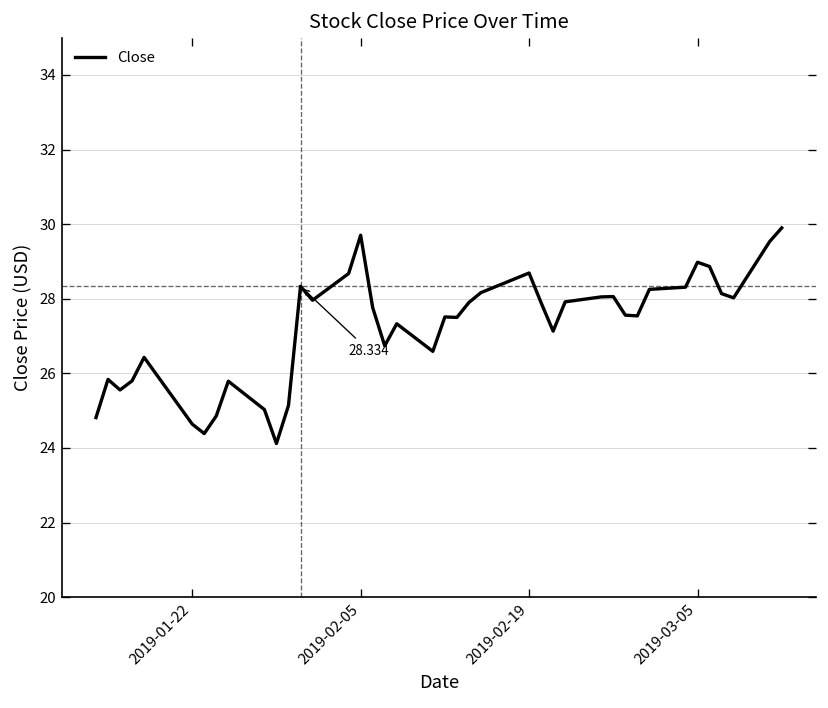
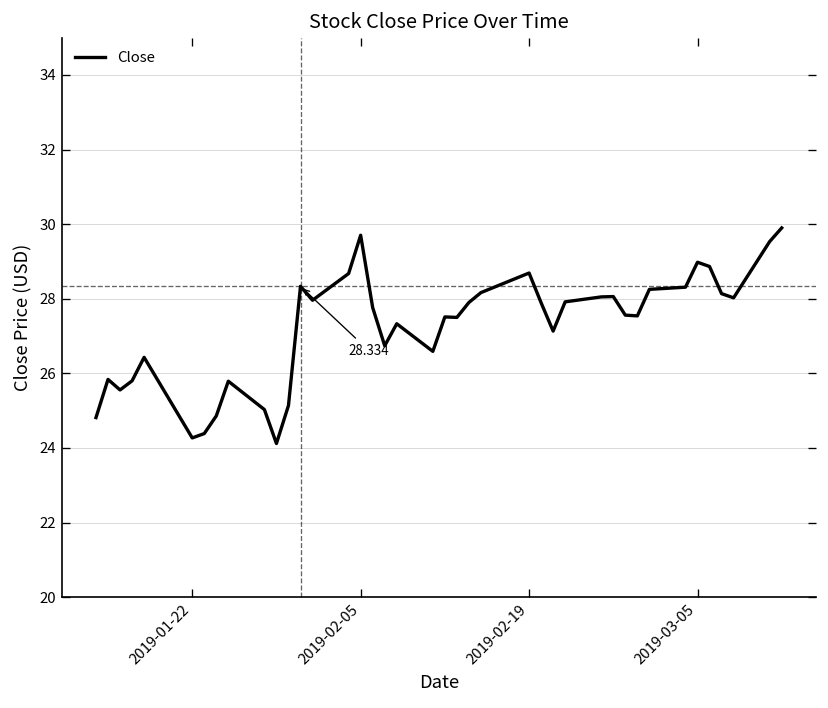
  {
-   "2019-01-22": 24.6,
+   "2019-01-22": 24.3,
    "2019-02-05": 29.7,
    "2019-02-19": 28.7,
    "2019-03-05": 29.0
  }
